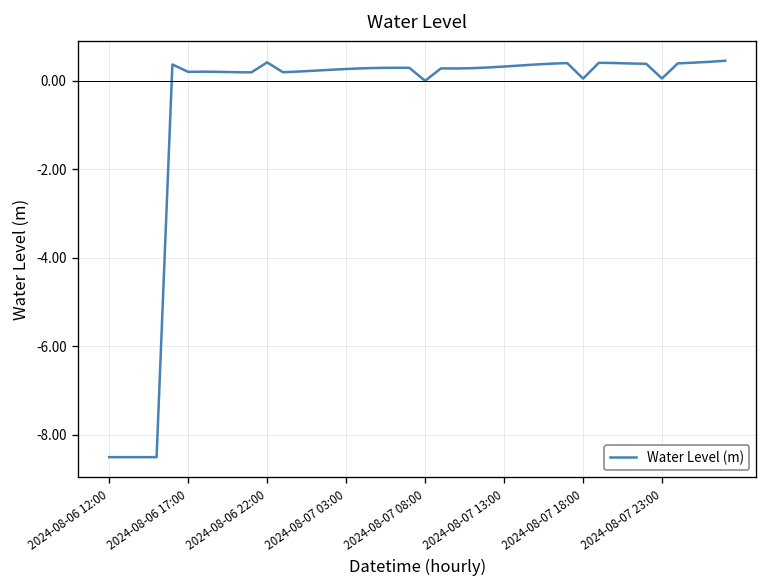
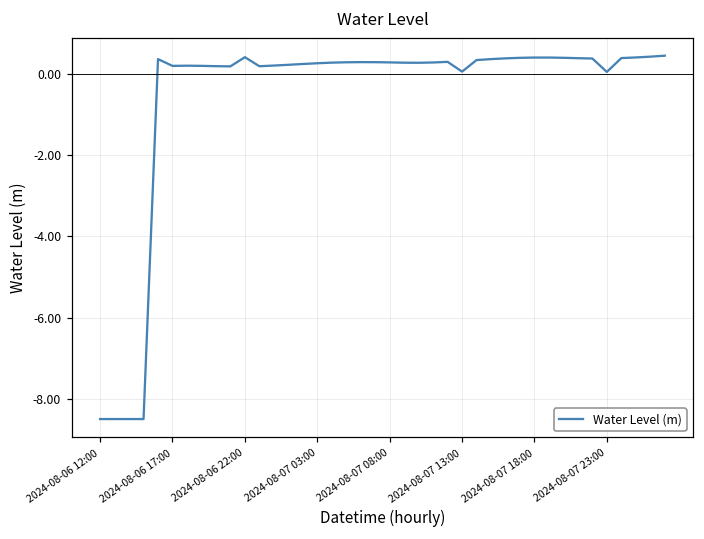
  {
    "2024-08-06 12:00": -8.5,
    "2024-08-06 17:00": 0.2,
    "2024-08-06 22:00": 0.4,
    "2024-08-07 03:00": 0.3,
-   "2024-08-07 08:00": 0.0,
-   "2024-08-07 13:00": 0.3,
-   "2024-08-07 18:00": 0.1,
+   "2024-08-07 08:00": 0.3,
+   "2024-08-07 13:00": 0.1,
+   "2024-08-07 18:00": 0.4,
    "2024-08-07 23:00": 0.1
  }
